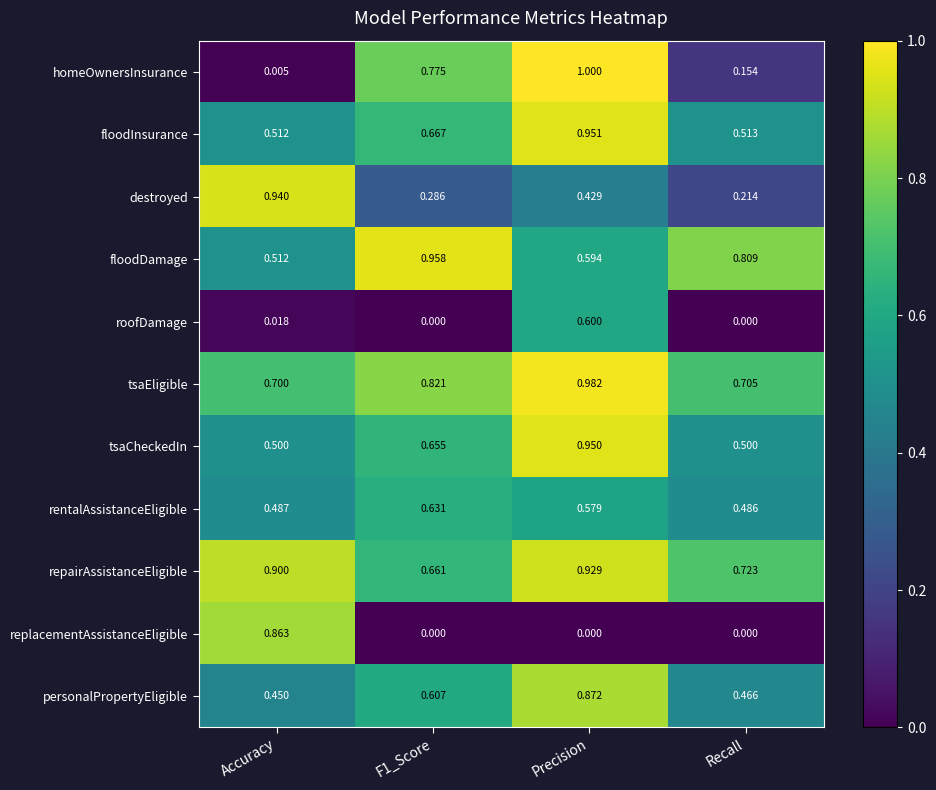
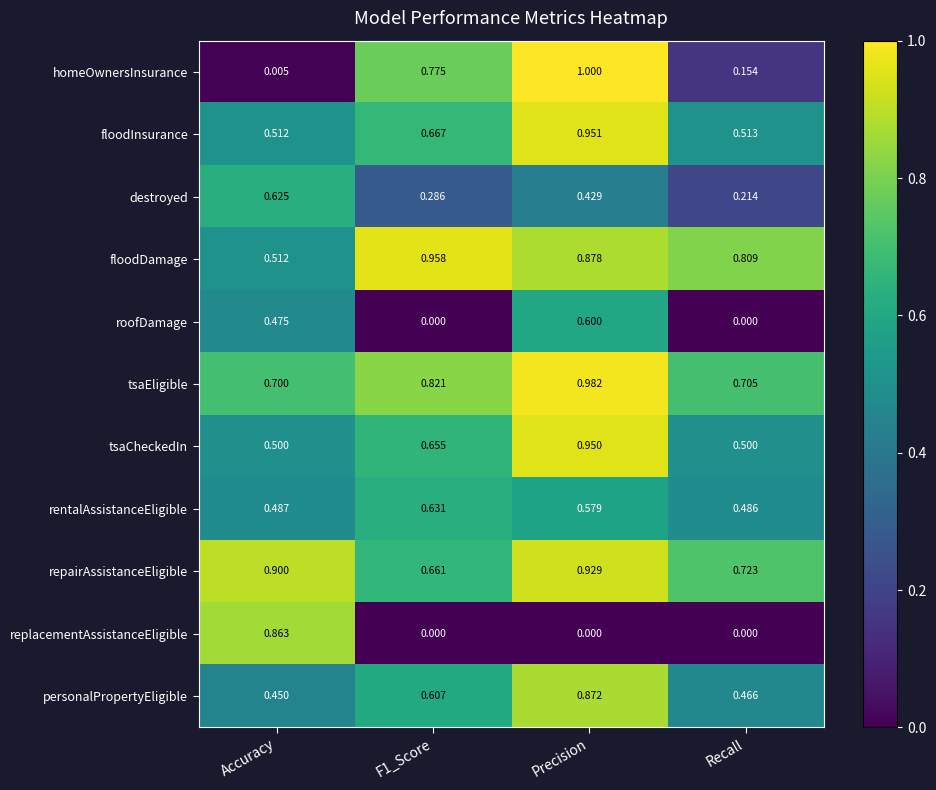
  {
    "homeOwnersInsurance": {
      "Accuracy": 0.005,
      "F1_Score": 0.775,
      "Precision": 1.000,
      "Recall": 0.154
    },
    "floodInsurance": {
      "Accuracy": 0.512,
      "F1_Score": 0.667,
      "Precision": 0.951,
      "Recall": 0.513
    },
    "destroyed": {
-     "Accuracy": 0.940,
+     "Accuracy": 0.625,
      "F1_Score": 0.286,
      "Precision": 0.429,
      "Recall": 0.214
    },
    "floodDamage": {
      "Accuracy": 0.512,
      "F1_Score": 0.958,
-     "Precision": 0.594,
+     "Precision": 0.878,
      "Recall": 0.809
    },
    "roofDamage": {
-     "Accuracy": 0.018,
+     "Accuracy": 0.475,
      "F1_Score": 0.000,
      "Precision": 0.600,
      "Recall": 0.000
    },
    "tsaEligible": {
      "Accuracy": 0.700,
      "F1_Score": 0.821,
      "Precision": 0.982,
      "Recall": 0.705
    },
    "tsaCheckedIn": {
      "Accuracy": 0.500,
      "F1_Score": 0.655,
      "Precision": 0.950,
      "Recall": 0.500
    },
    "rentalAssistanceEligible": {
      "Accuracy": 0.487,
      "F1_Score": 0.631,
      "Precision": 0.579,
      "Recall": 0.486
    },
    "repairAssistanceEligible": {
      "Accuracy": 0.900,
      "F1_Score": 0.661,
      "Precision": 0.929,
      "Recall": 0.723
    },
    "replacementAssistanceEligible": {
      "Accuracy": 0.863,
      "F1_Score": 0.000,
      "Precision": 0.000,
      "Recall": 0.000
    },
    "personalPropertyEligible": {
      "Accuracy": 0.450,
      "F1_Score": 0.607,
      "Precision": 0.872,
      "Recall": 0.466
    }
  }
